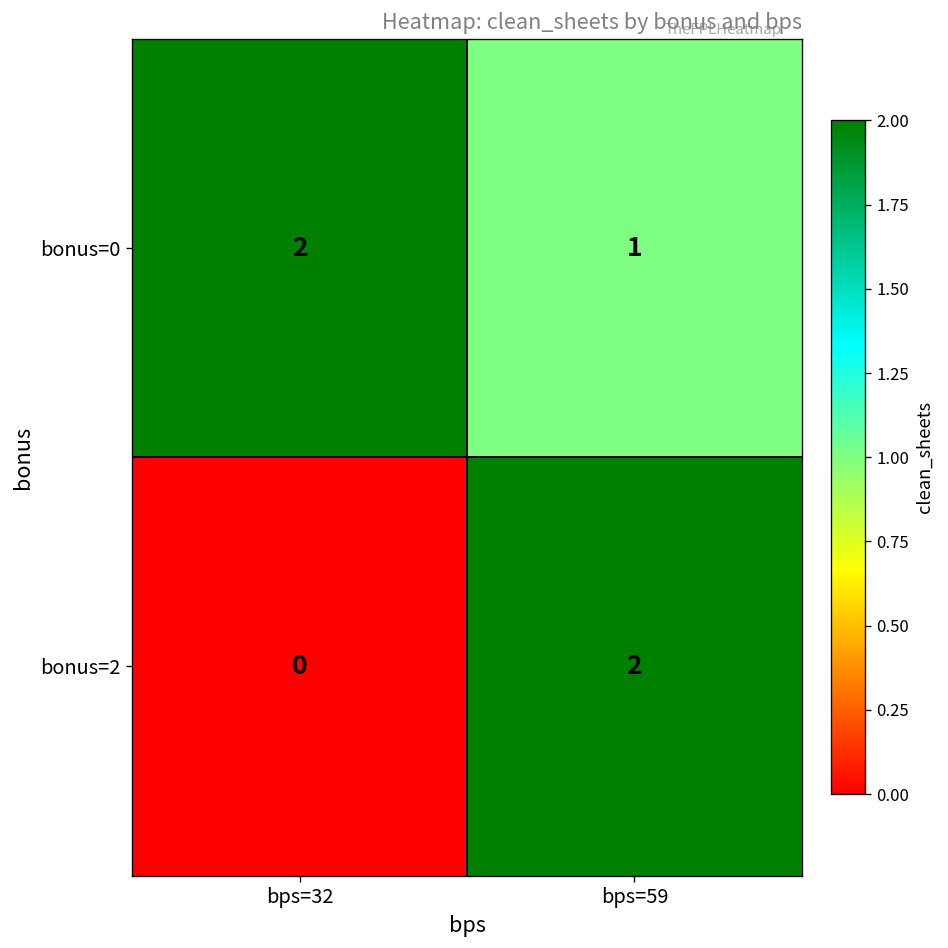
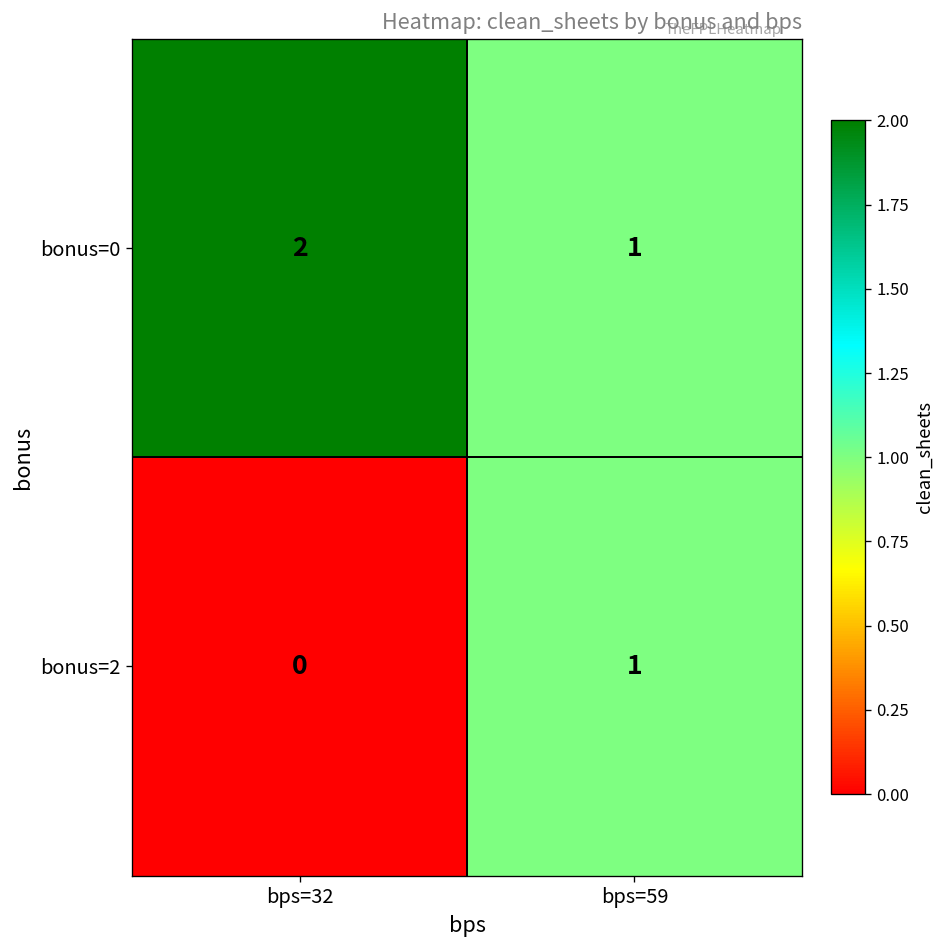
  {
    "bonus=0": {
      "bps=32": 2,
      "bps=59": 1
    },
    "bonus=2": {
      "bps=32": 0,
-     "bps=59": 2
+     "bps=59": 1
    }
  }
